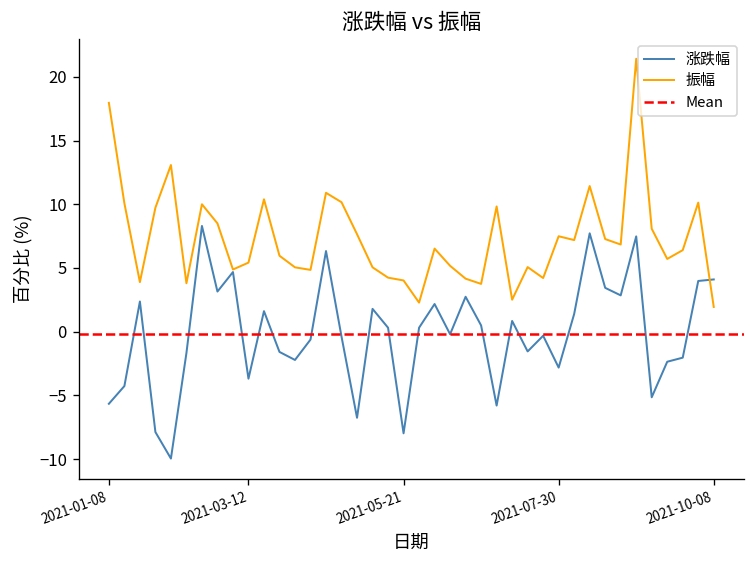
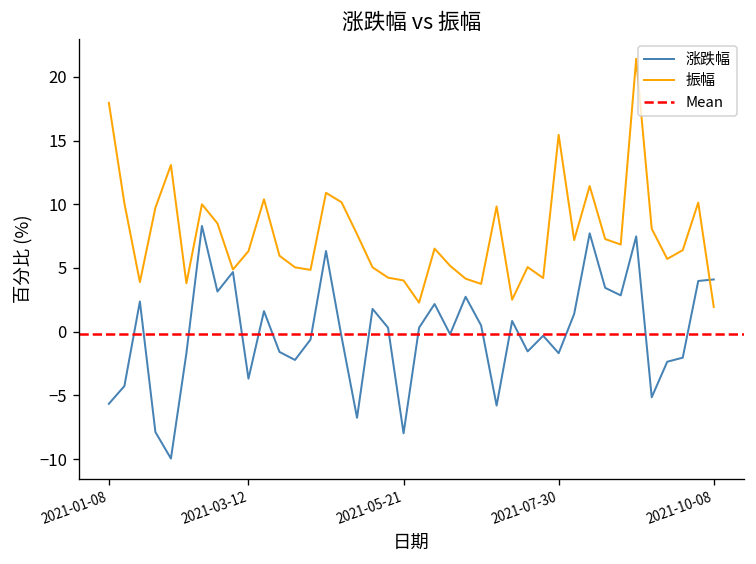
  {
    "涨跌幅": {
      "2021-01-08": -5.7,
      "2021-03-12": -3.7,
      "2021-05-21": -8.0,
-     "2021-07-30": -2.8,
+     "2021-07-30": -1.7,
      "2021-10-08": 4.1
    },
    "振幅": {
      "2021-01-08": 18.0,
-     "2021-03-12": 5.4,
+     "2021-03-12": 6.3,
      "2021-05-21": 4.0,
-     "2021-07-30": 7.5,
+     "2021-07-30": 15.5,
      "2021-10-08": 1.9
    }
  }
